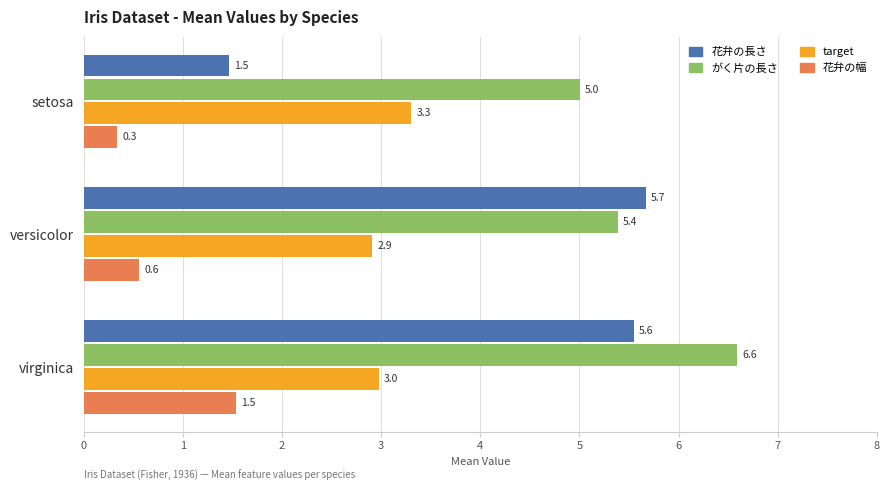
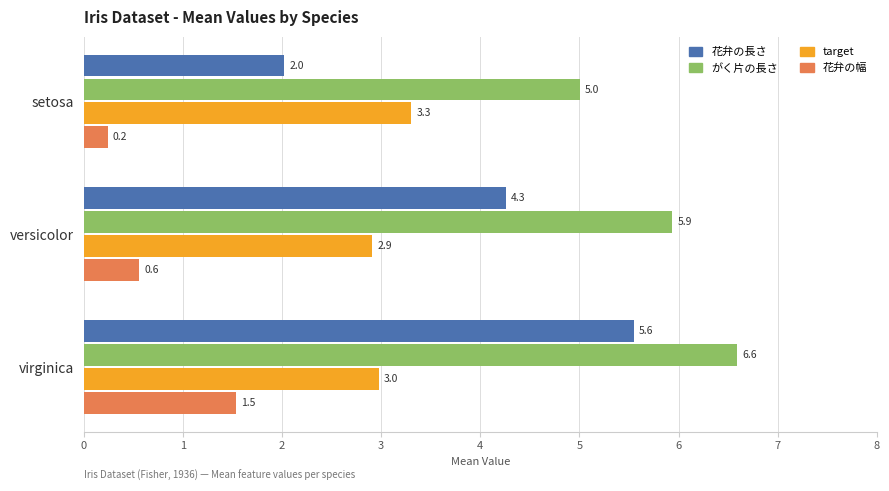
  {
    "花弁の長さ": {
-     "setosa": 1.5,
-     "versicolor": 5.7,
+     "setosa": 2.0,
+     "versicolor": 4.3,
      "virginica": 5.6
    },
    "がく片の長さ": {
      "setosa": 5.0,
-     "versicolor": 5.4,
+     "versicolor": 5.9,
      "virginica": 6.6
    },
    "target": {
      "setosa": 3.3,
      "versicolor": 2.9,
      "virginica": 3.0
    },
    "花弁の幅": {
-     "setosa": 0.3,
+     "setosa": 0.2,
      "versicolor": 0.6,
      "virginica": 1.5
    }
  }
